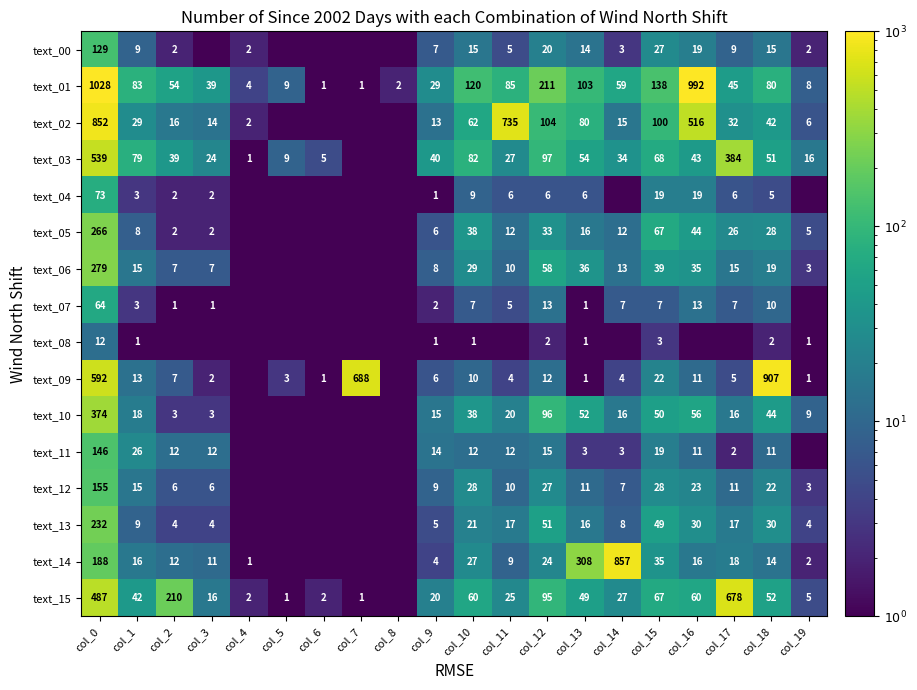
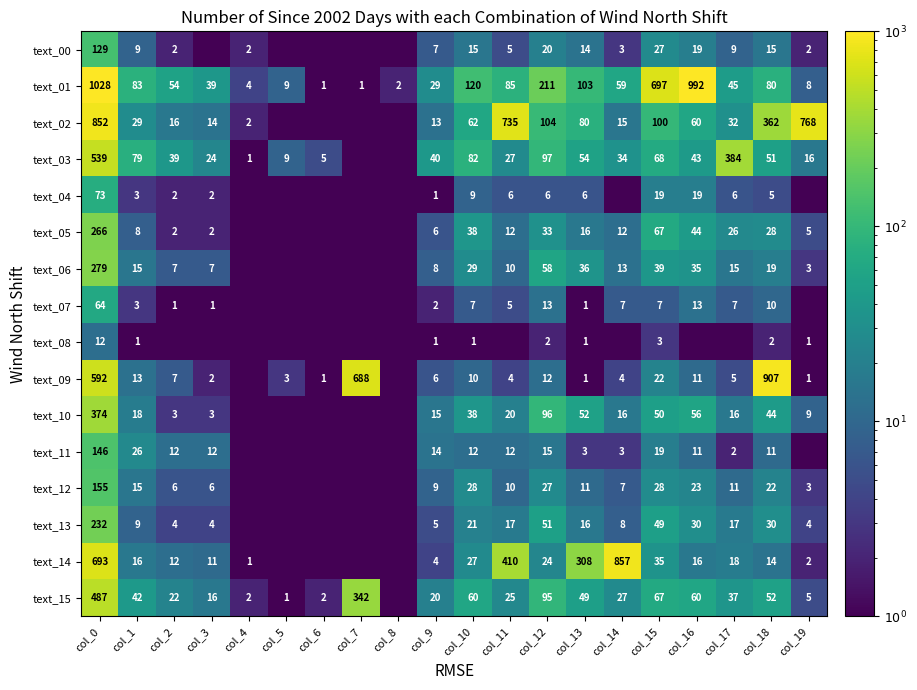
  {
    "text_01": {
      "col_0": 1028,
      "col_1": 83,
      "col_2": 54,
      "col_3": 39,
      "col_4": 4,
      "col_5": 9,
      "col_6": 1,
      "col_7": 1,
      "col_8": 2,
      "col_9": 29,
      "col_10": 120,
      "col_11": 85,
      "col_12": 211,
      "col_13": 103,
      "col_14": 59,
-     "col_15": 138,
+     "col_15": 697,
      "col_16": 992,
      "col_17": 45,
      "col_18": 80,
      "col_19": 8
    },
    "text_02": {
      "col_0": 852,
      "col_1": 29,
      "col_2": 16,
      "col_3": 14,
      "col_4": 2,
      "col_9": 13,
      "col_10": 62,
      "col_11": 735,
      "col_12": 104,
      "col_13": 80,
      "col_14": 15,
      "col_15": 100,
-     "col_16": 516,
+     "col_16": 60,
      "col_17": 32,
-     "col_18": 42,
-     "col_19": 6
+     "col_18": 362,
+     "col_19": 768
    },
    "text_14": {
-     "col_0": 188,
+     "col_0": 693,
      "col_1": 16,
      "col_2": 12,
      "col_3": 11,
      "col_4": 1,
      "col_9": 4,
      "col_10": 27,
-     "col_11": 9,
+     "col_11": 410,
      "col_12": 24,
      "col_13": 308,
      "col_14": 857,
      "col_15": 35,
      "col_16": 16,
      "col_17": 18,
      "col_18": 14,
      "col_19": 2
    },
    "text_15": {
      "col_0": 487,
      "col_1": 42,
-     "col_2": 210,
+     "col_2": 22,
      "col_3": 16,
      "col_4": 2,
      "col_5": 1,
      "col_6": 2,
-     "col_7": 1,
+     "col_7": 342,
      "col_9": 20,
      "col_10": 60,
      "col_11": 25,
      "col_12": 95,
      "col_13": 49,
      "col_14": 27,
      "col_15": 67,
      "col_16": 60,
-     "col_17": 678,
+     "col_17": 37,
      "col_18": 52,
      "col_19": 5
    }
  }
